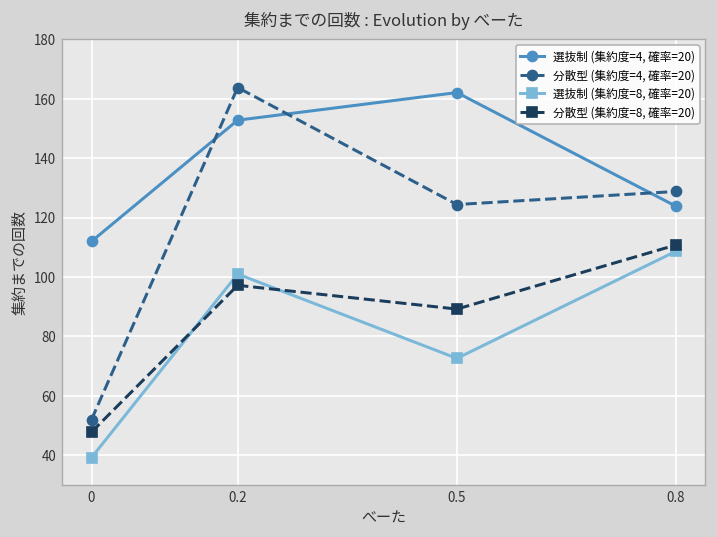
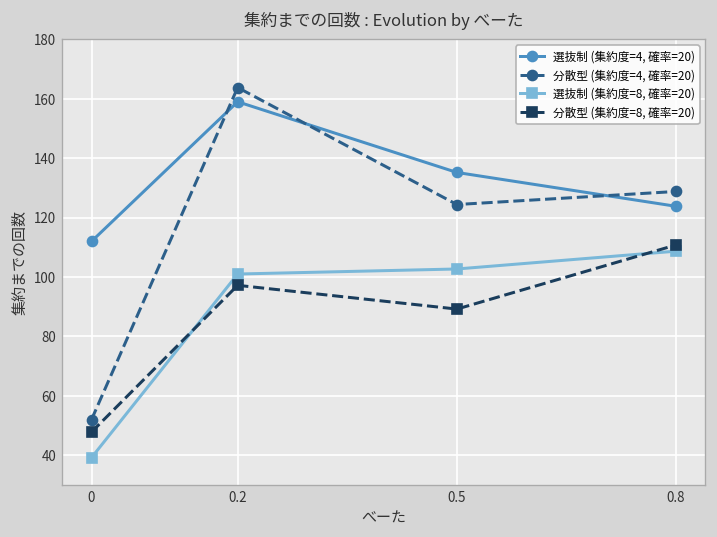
  {
    "選抜制 (集約度=4, 確率=20)": {
      "0": 112,
-     "0.2": 153,
-     "0.5": 162,
+     "0.2": 159,
+     "0.5": 135,
      "0.8": 124
    },
    "選抜制 (集約度=8, 確率=20)": {
      "0": 39,
      "0.2": 101,
-     "0.5": 73,
+     "0.5": 103,
      "0.8": 109
    }
  }
